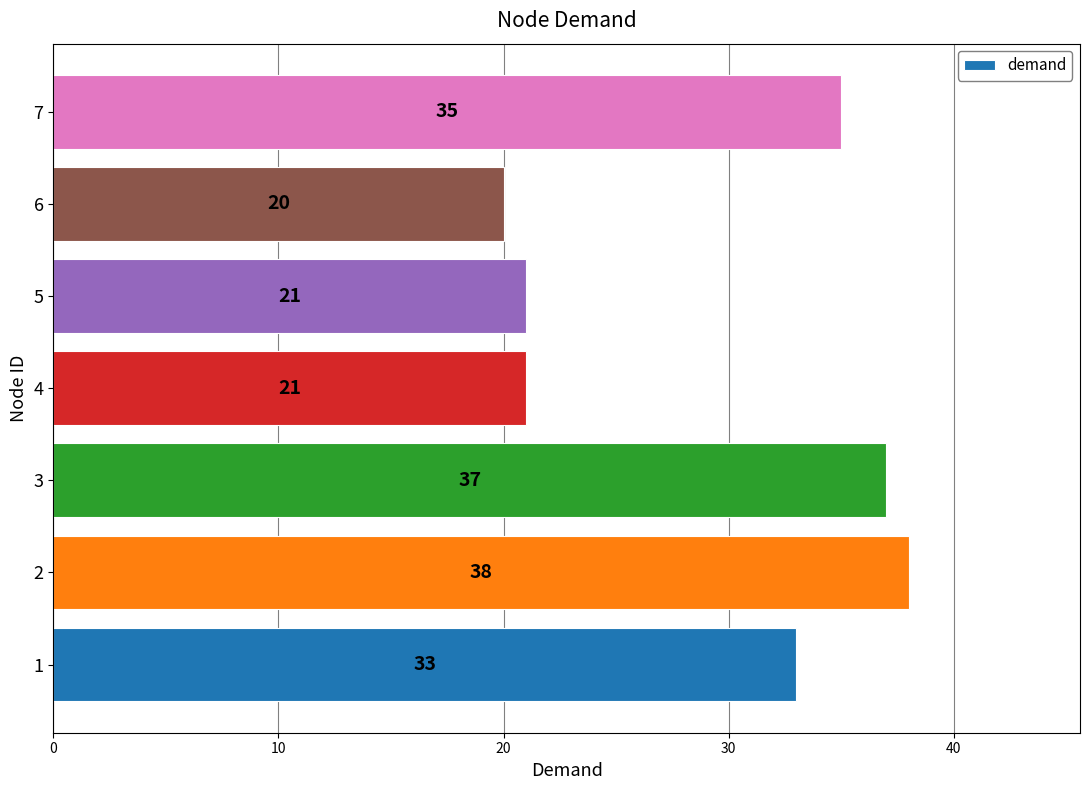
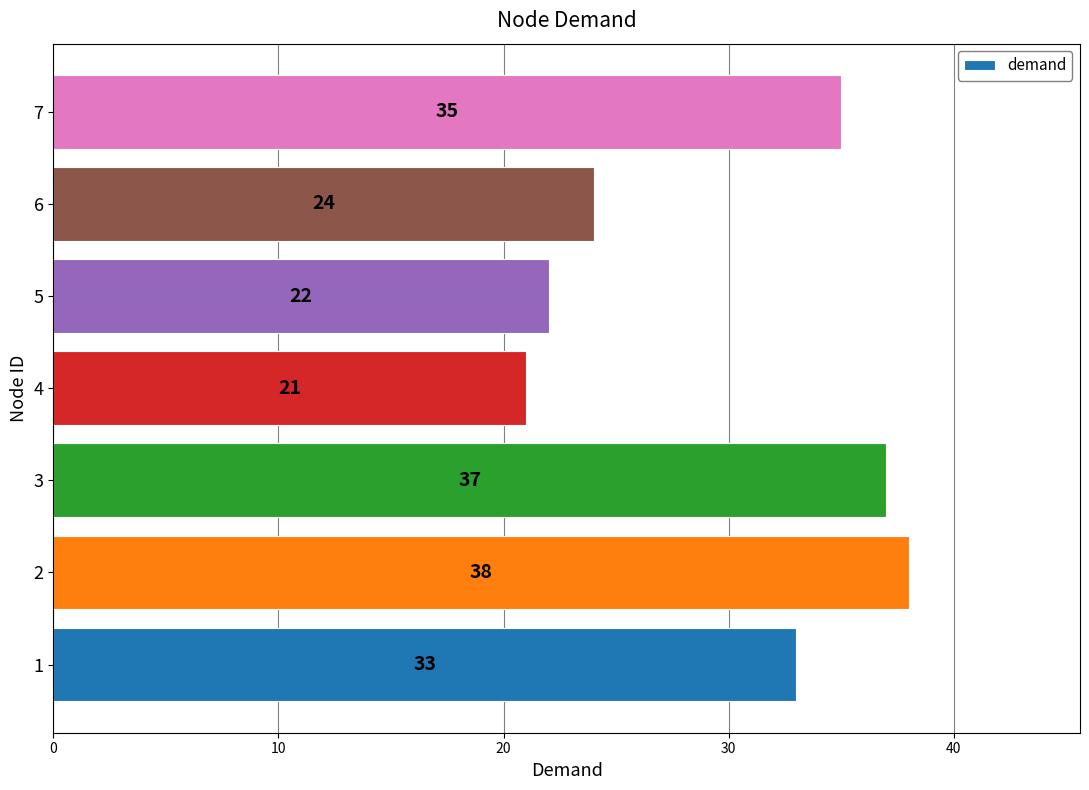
  {
    "7": 35,
-   "6": 20,
-   "5": 21,
+   "6": 24,
+   "5": 22,
    "4": 21,
    "3": 37,
    "2": 38,
    "1": 33
  }
